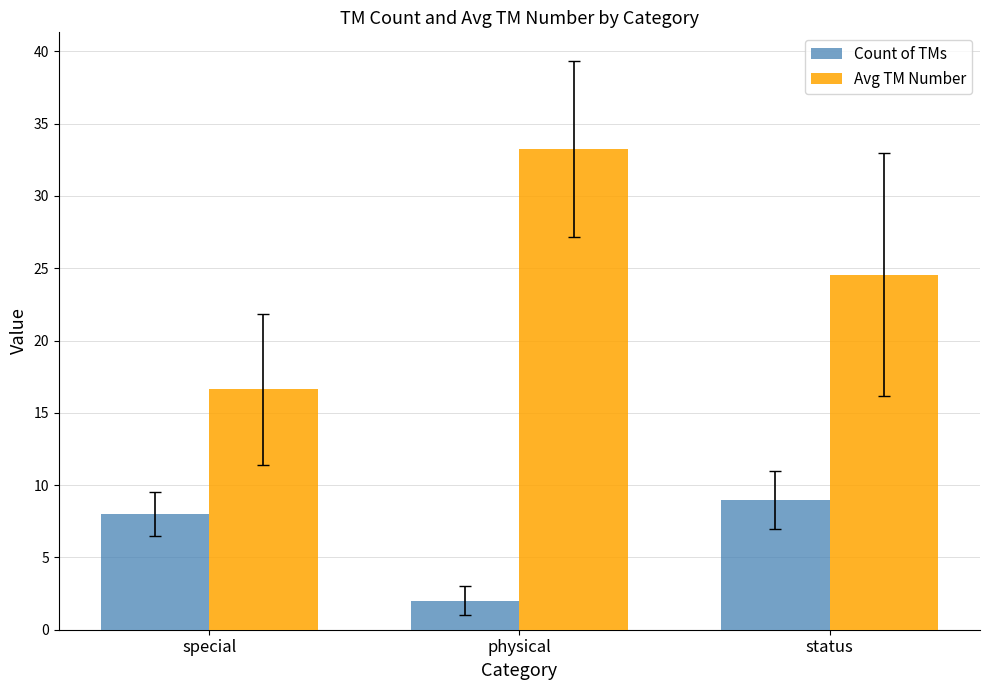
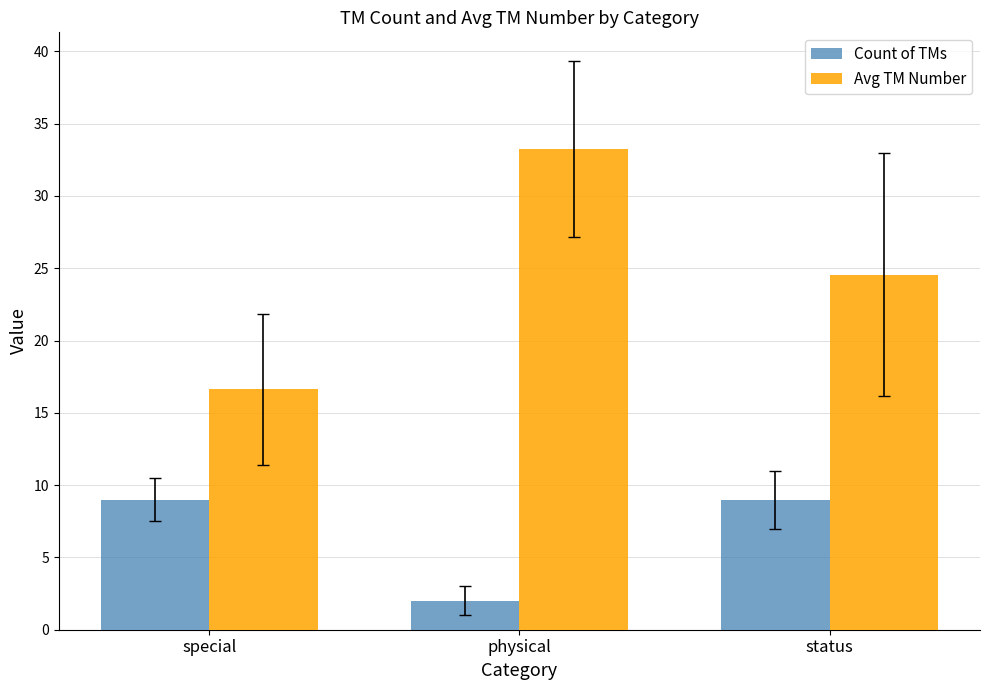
  {
    "Count of TMs": {
-     "special": 8,
+     "special": 9,
      "physical": 2,
      "status": 9
    },
    "Avg TM Number": {
      "special": 16.6,
      "physical": 33.3,
      "status": 24.6
    }
  }
